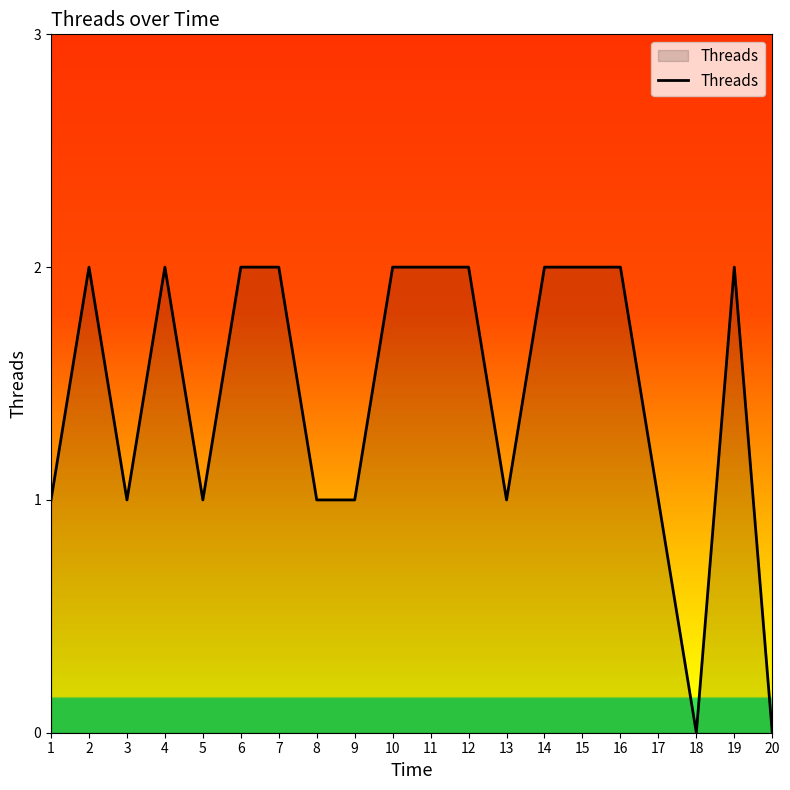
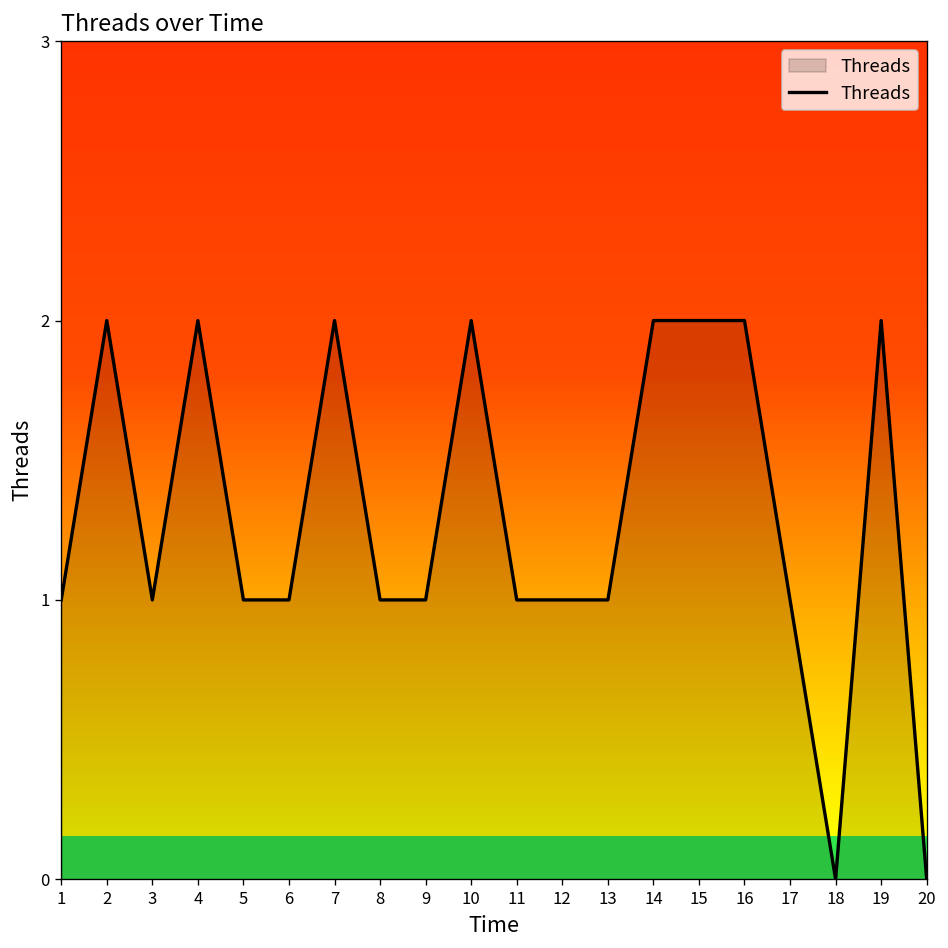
  {
    "1": 1,
    "2": 2,
    "3": 1,
    "4": 2,
    "5": 1,
-   "6": 2,
+   "6": 1,
    "7": 2,
    "8": 1,
    "9": 1,
    "10": 2,
-   "11": 2,
-   "12": 2,
+   "11": 1,
+   "12": 1,
    "13": 1,
    "14": 2,
    "15": 2,
    "16": 2,
    "17": 1,
    "18": 0,
    "19": 2,
    "20": 0
  }
